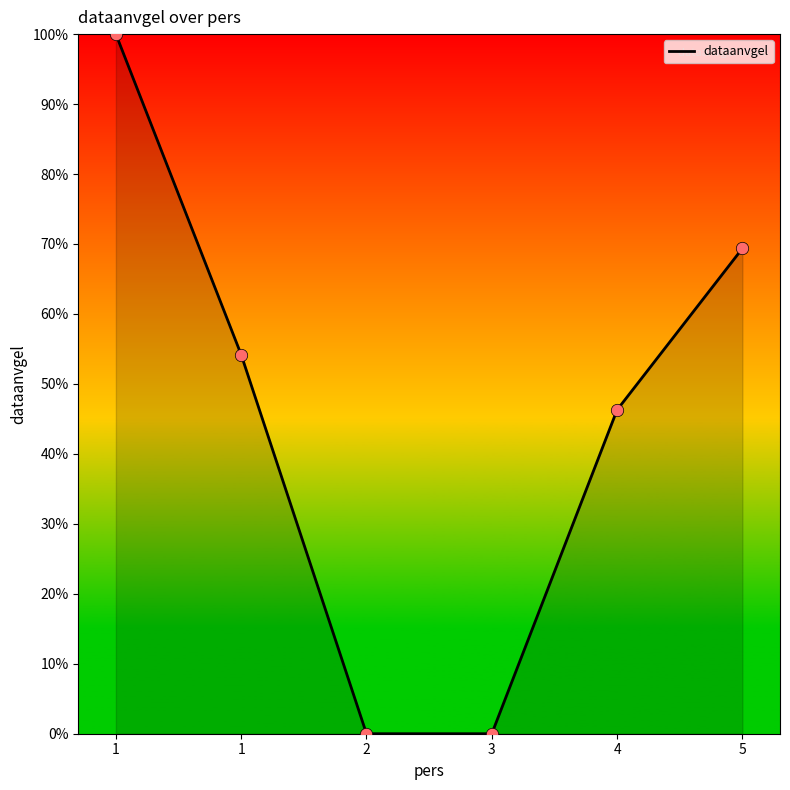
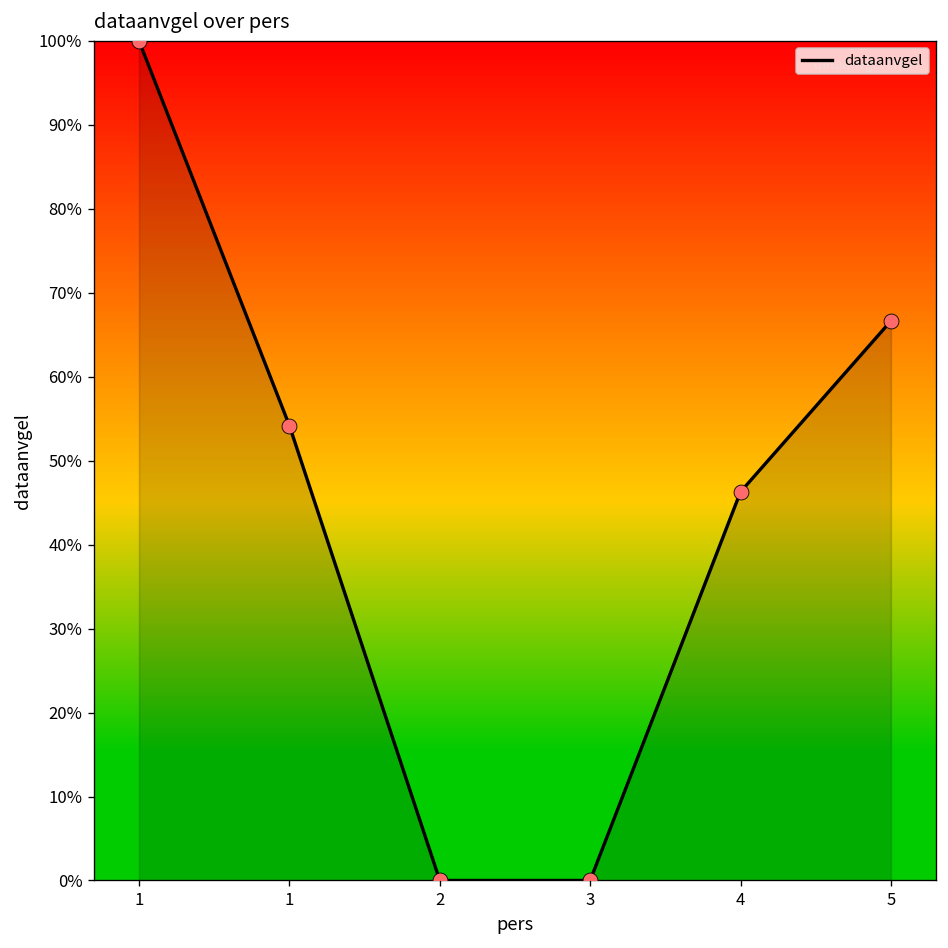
  {
    "2": "0%",
    "3": "0%",
    "4": "46%",
-   "5": "69%"
+   "5": "67%"
  }
